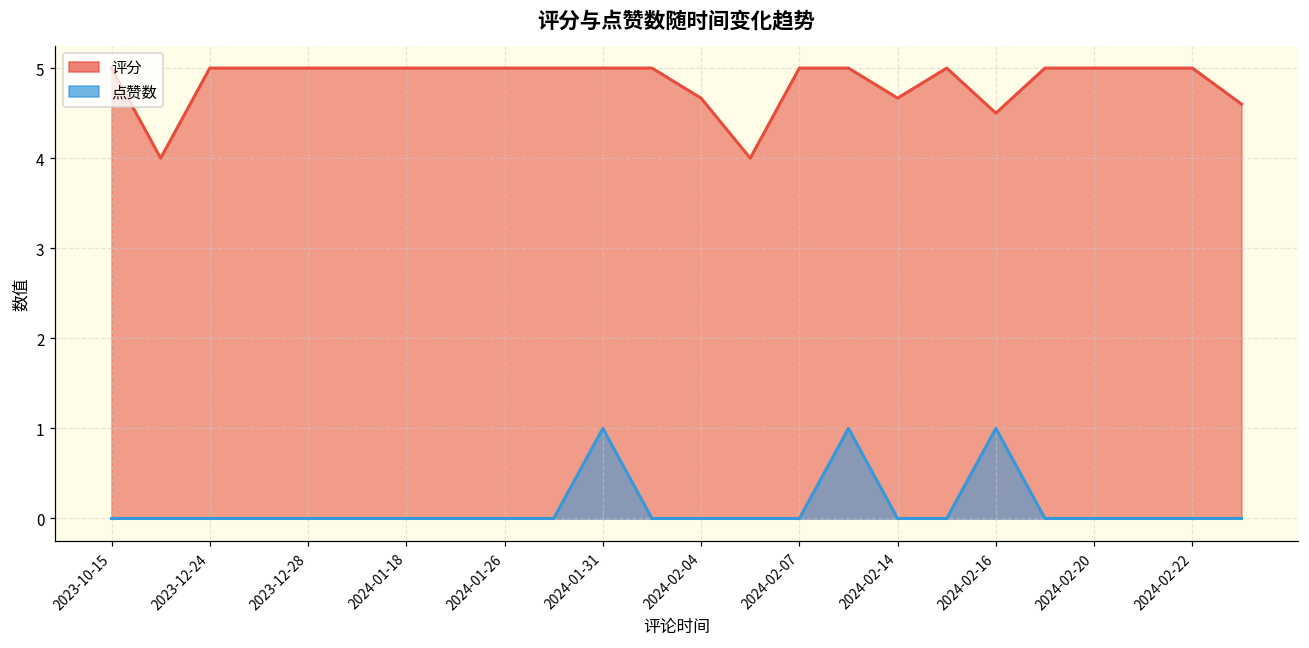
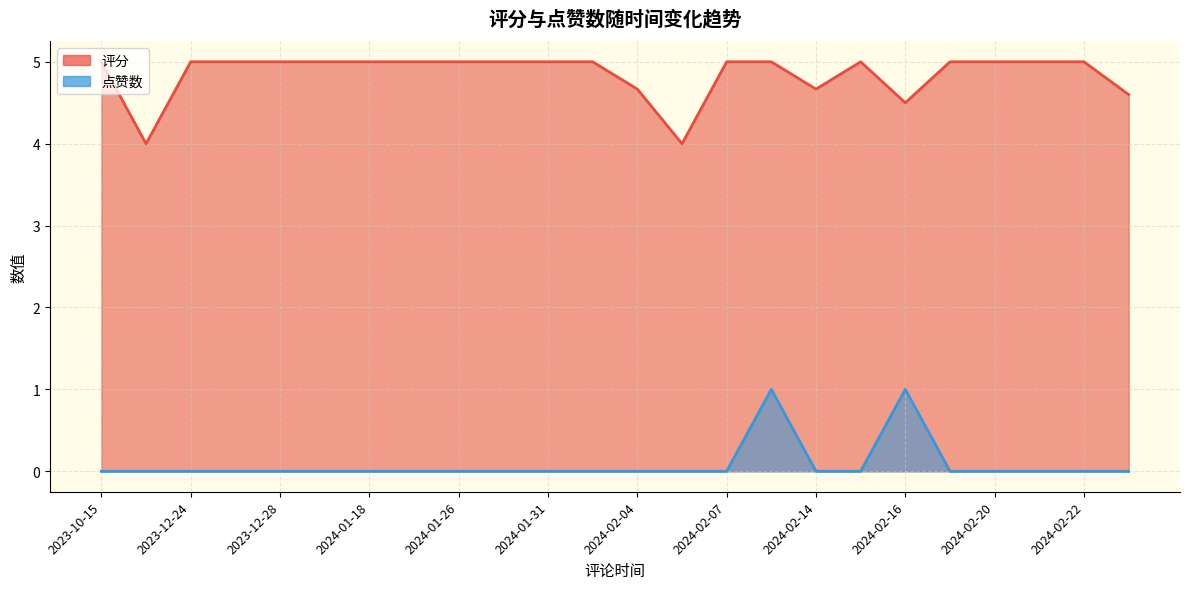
  {
    "评分": {
      "2023-12-24": 5,
      "2023-12-28": 5,
      "2024-01-18": 5,
      "2024-01-26": 5,
      "2024-01-31": 5,
      "2024-02-04": 4.7,
      "2024-02-07": 5,
      "2024-02-14": 4.7,
      "2024-02-16": 4.5,
      "2024-02-20": 5,
      "2024-02-22": 5
    },
    "点赞数": {
      "2023-10-15": 0,
      "2023-12-24": 0,
      "2023-12-28": 0,
      "2024-01-18": 0,
      "2024-01-26": 0,
-     "2024-01-31": 1,
+     "2024-01-31": 0,
      "2024-02-04": 0,
      "2024-02-07": 0,
      "2024-02-14": 0,
      "2024-02-16": 1,
      "2024-02-20": 0,
      "2024-02-22": 0
    }
  }
